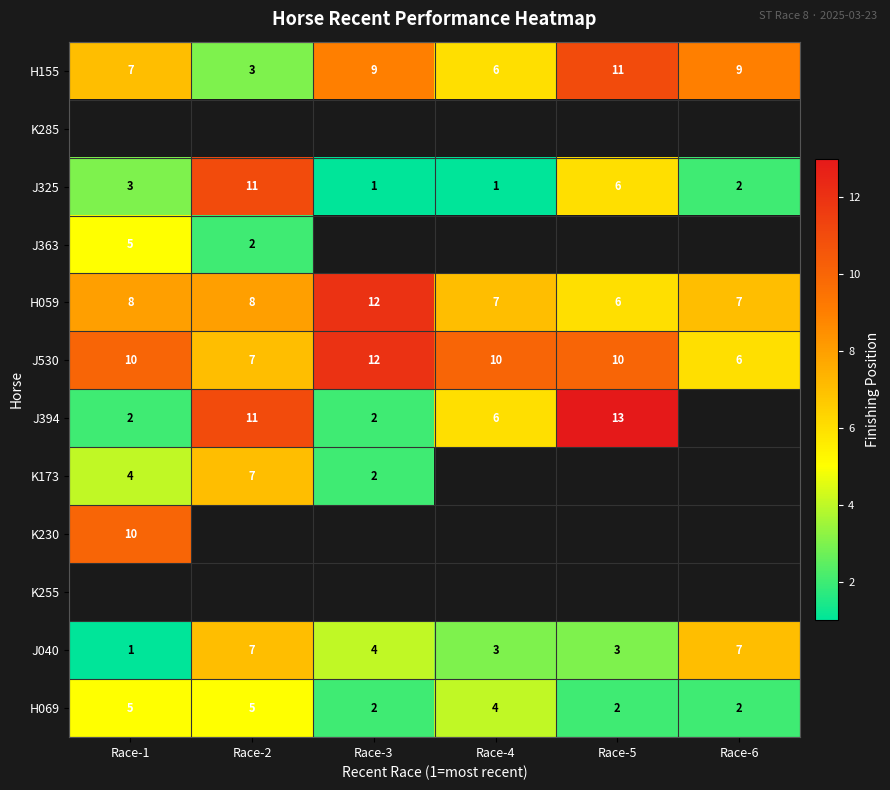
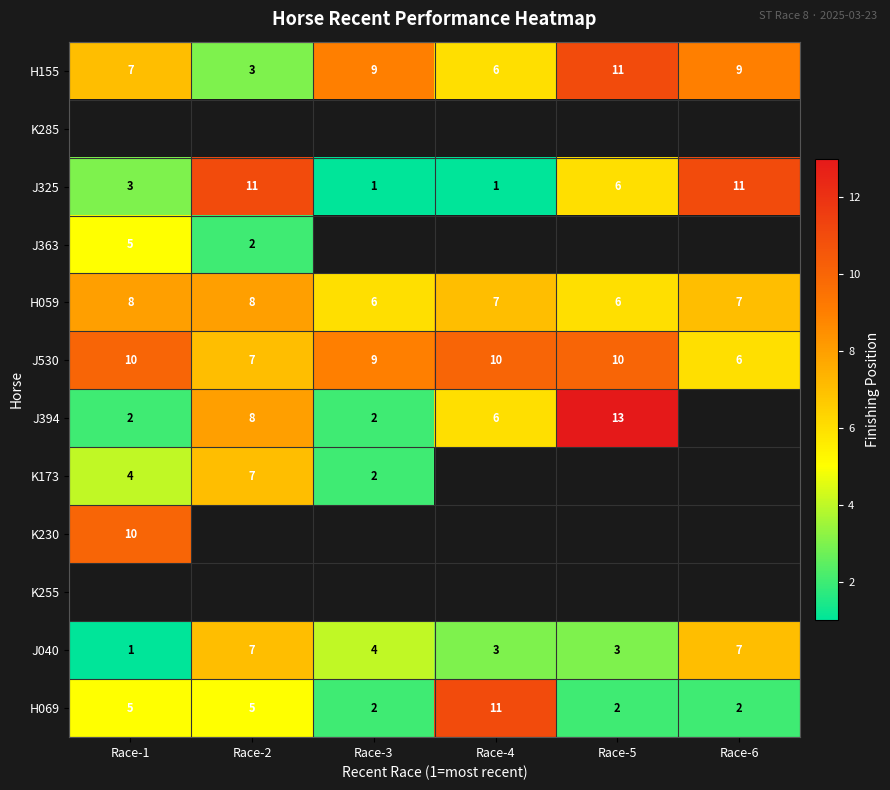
  {
    "H155": {
      "Race-1": 7,
      "Race-2": 3,
      "Race-3": 9,
      "Race-4": 6,
      "Race-5": 11,
      "Race-6": 9
    },
    "J325": {
      "Race-1": 3,
      "Race-2": 11,
      "Race-3": 1,
      "Race-4": 1,
      "Race-5": 6,
-     "Race-6": 2
+     "Race-6": 11
    },
    "J363": {
      "Race-1": 5,
      "Race-2": 2
    },
    "H059": {
      "Race-1": 8,
      "Race-2": 8,
-     "Race-3": 12,
+     "Race-3": 6,
      "Race-4": 7,
      "Race-5": 6,
      "Race-6": 7
    },
    "J530": {
      "Race-1": 10,
      "Race-2": 7,
-     "Race-3": 12,
+     "Race-3": 9,
      "Race-4": 10,
      "Race-5": 10,
      "Race-6": 6
    },
    "J394": {
      "Race-1": 2,
-     "Race-2": 11,
+     "Race-2": 8,
      "Race-3": 2,
      "Race-4": 6,
      "Race-5": 13
    },
    "K173": {
      "Race-1": 4,
      "Race-2": 7,
      "Race-3": 2
    },
    "K230": {
      "Race-1": 10
    },
    "J040": {
      "Race-1": 1,
      "Race-2": 7,
      "Race-3": 4,
      "Race-4": 3,
      "Race-5": 3,
      "Race-6": 7
    },
    "H069": {
      "Race-1": 5,
      "Race-2": 5,
      "Race-3": 2,
-     "Race-4": 4,
+     "Race-4": 11,
      "Race-5": 2,
      "Race-6": 2
    }
  }
